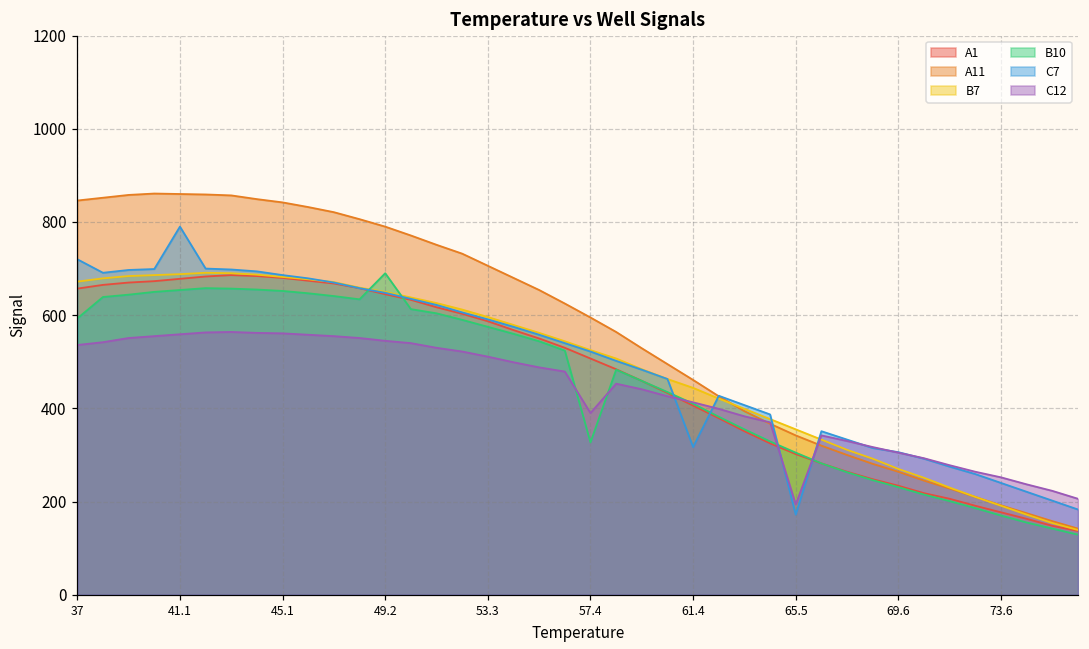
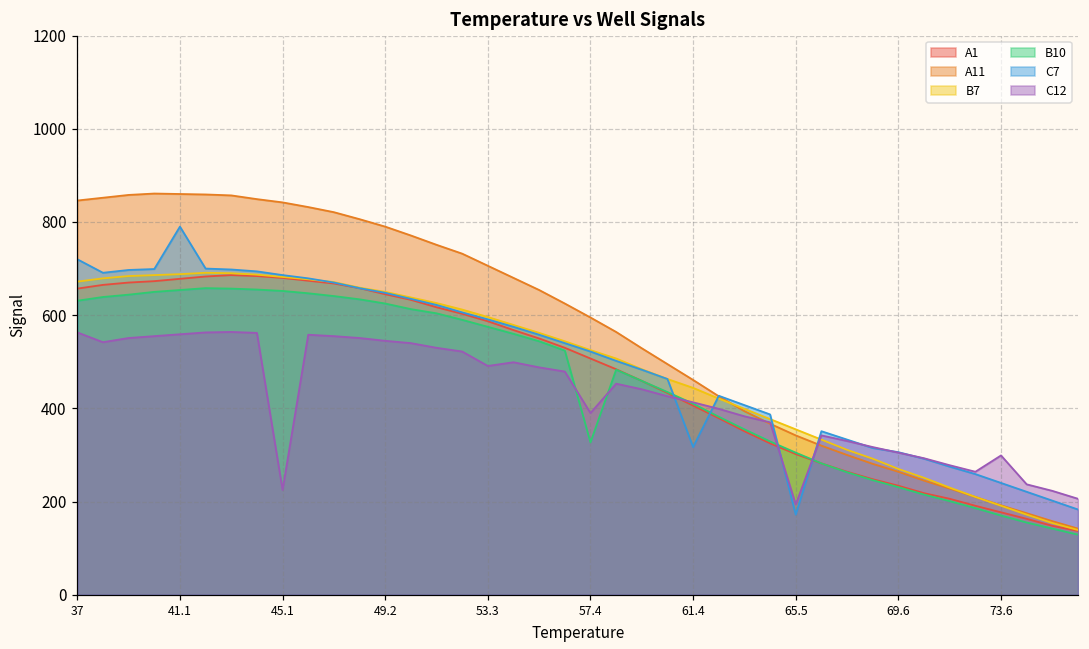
  {
    "B10": {
-     "37": 590,
+     "37": 630,
      "41.1": 650,
      "45.1": 650,
-     "49.2": 690,
+     "49.2": 630,
      "53.3": 580,
      "57.4": 330,
      "73.6": 170
    },
    "C7": {
      "37": 720,
      "41.1": 790,
      "61.4": 320,
      "65.5": 170,
      "73.6": 240
    },
    "C12": {
-     "37": 540,
+     "37": 560,
      "41.1": 560,
-     "45.1": 560,
+     "45.1": 230,
      "49.2": 550,
-     "53.3": 510,
+     "53.3": 490,
      "57.4": 390,
      "65.5": 190,
-     "73.6": 250
+     "73.6": 300
    }
  }
